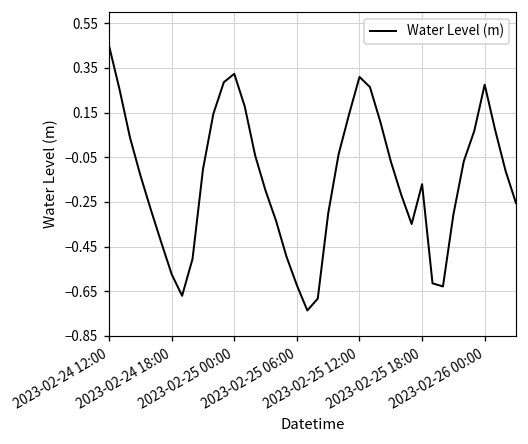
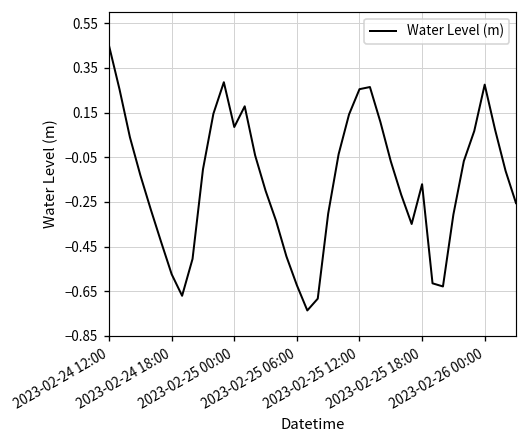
  {
    "2023-02-24 12:00": 0.45,
    "2023-02-24 18:00": -0.57,
-   "2023-02-25 00:00": 0.32,
+   "2023-02-25 00:00": 0.09,
    "2023-02-25 06:00": -0.62,
-   "2023-02-25 12:00": 0.31,
+   "2023-02-25 12:00": 0.25,
    "2023-02-25 18:00": -0.17,
    "2023-02-26 00:00": 0.27
  }
